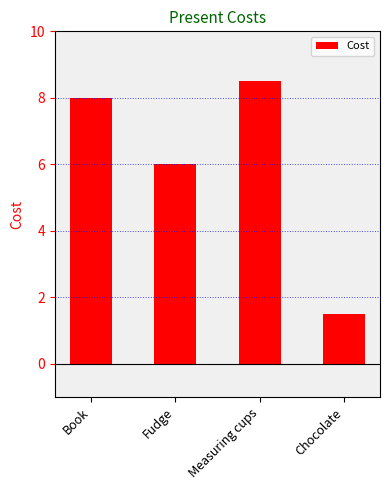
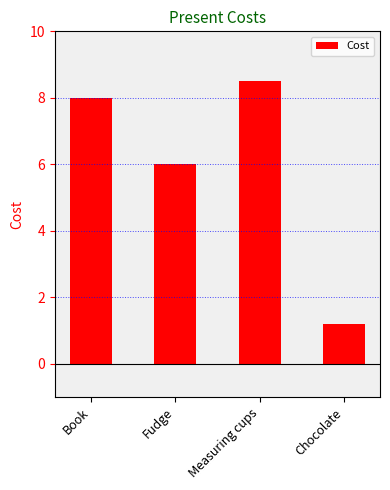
  {
    "Book": 8.0,
    "Fudge": 6.0,
    "Measuring cups": 8.5,
-   "Chocolate": 1.5
+   "Chocolate": 1.2
  }
